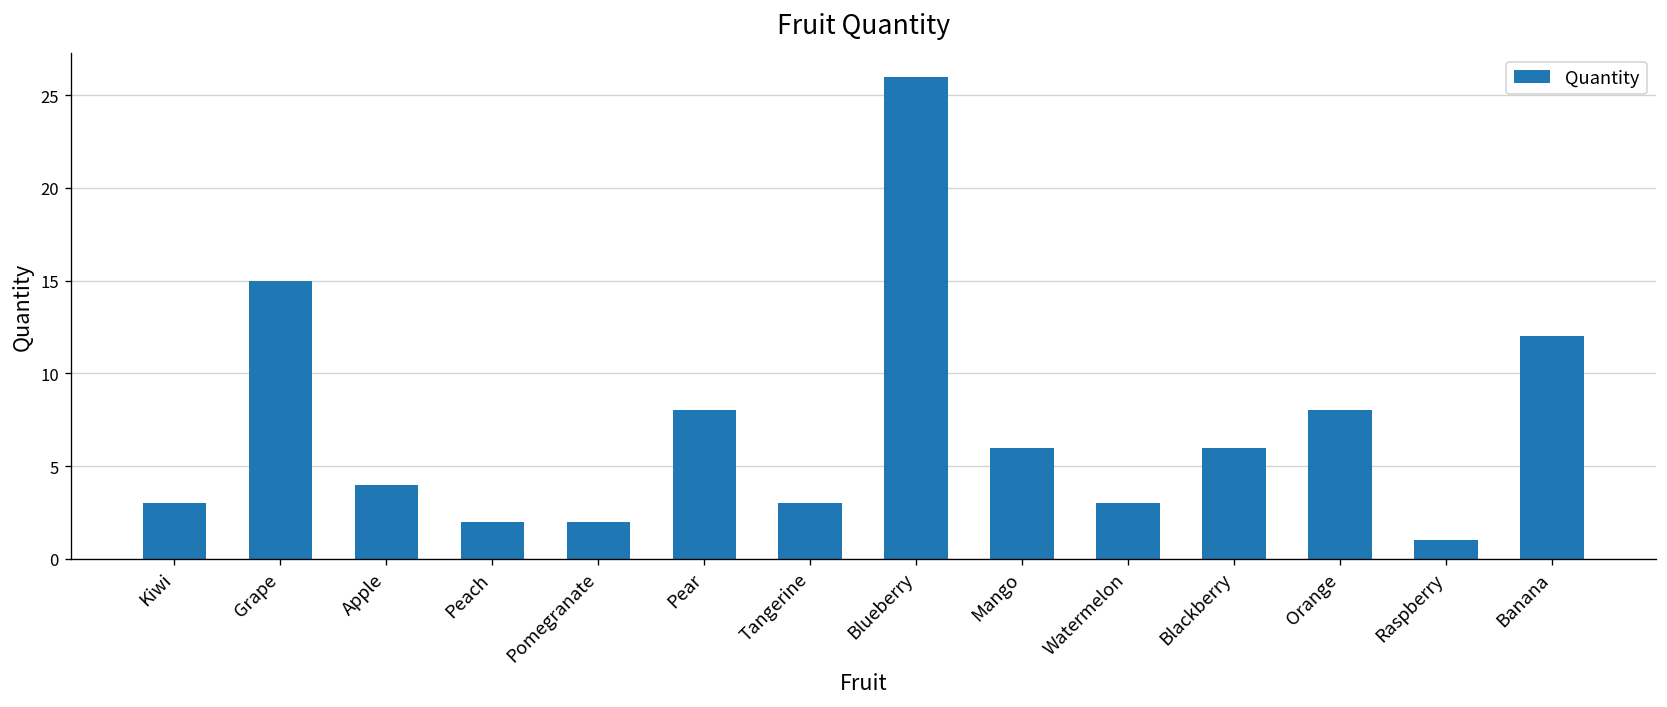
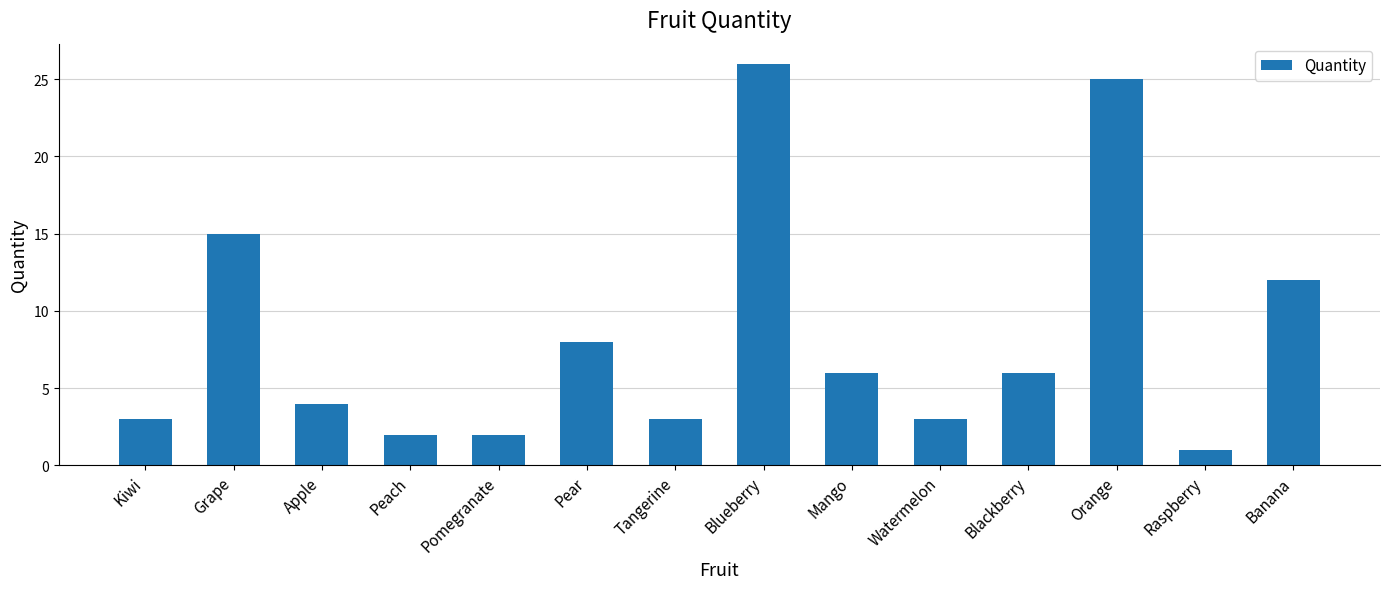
  {
    "Kiwi": 3,
    "Grape": 15,
    "Apple": 4,
    "Peach": 2,
    "Pomegranate": 2,
    "Pear": 8,
    "Tangerine": 3,
    "Blueberry": 26,
    "Mango": 6,
    "Watermelon": 3,
    "Blackberry": 6,
-   "Orange": 8,
+   "Orange": 25,
    "Raspberry": 1,
    "Banana": 12
  }
